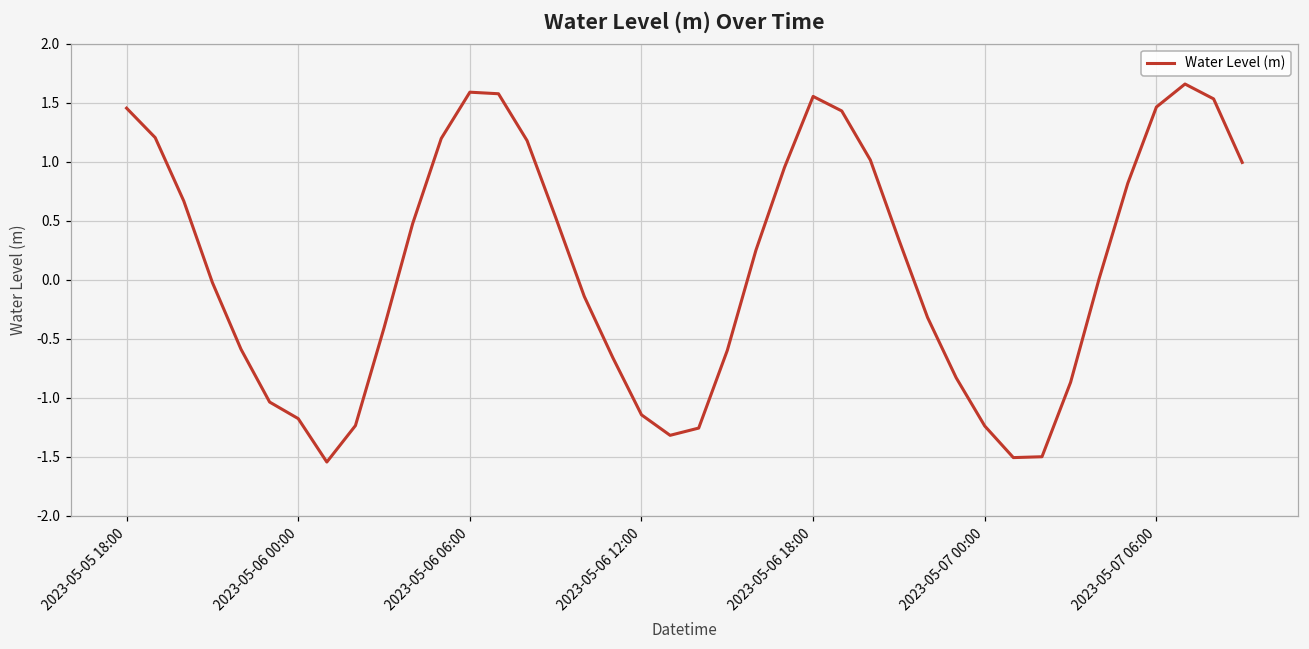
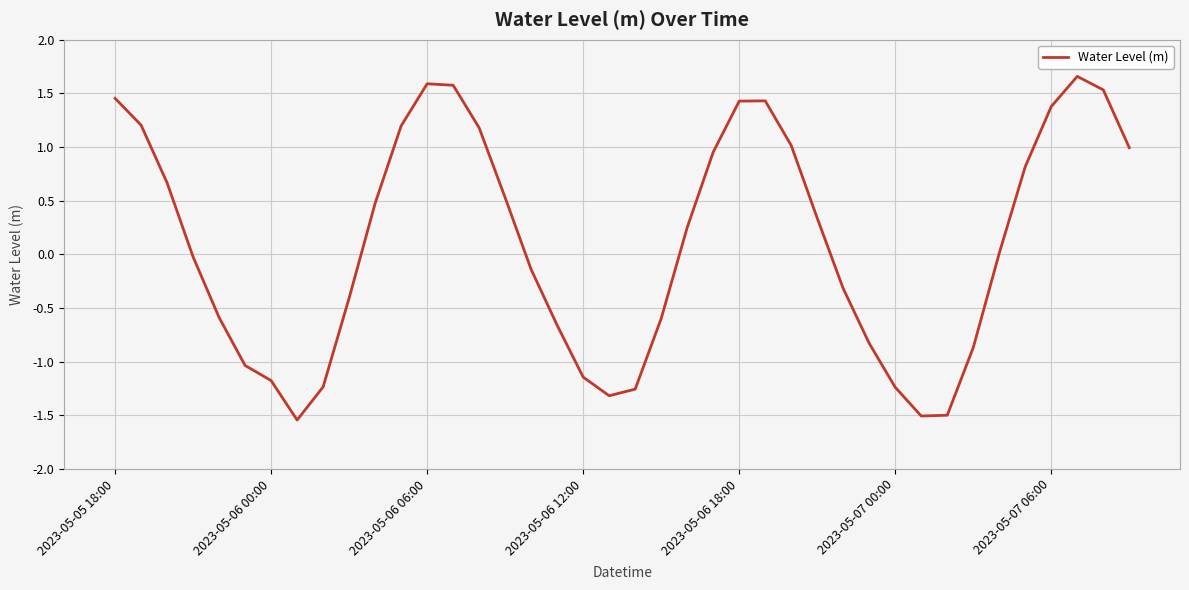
  {
    "2023-05-05 18:00": 1.45,
    "2023-05-06 00:00": -1.18,
    "2023-05-06 06:00": 1.59,
    "2023-05-06 12:00": -1.14,
-   "2023-05-06 18:00": 1.55,
+   "2023-05-06 18:00": 1.43,
    "2023-05-07 00:00": -1.24,
-   "2023-05-07 06:00": 1.46
+   "2023-05-07 06:00": 1.38
  }
